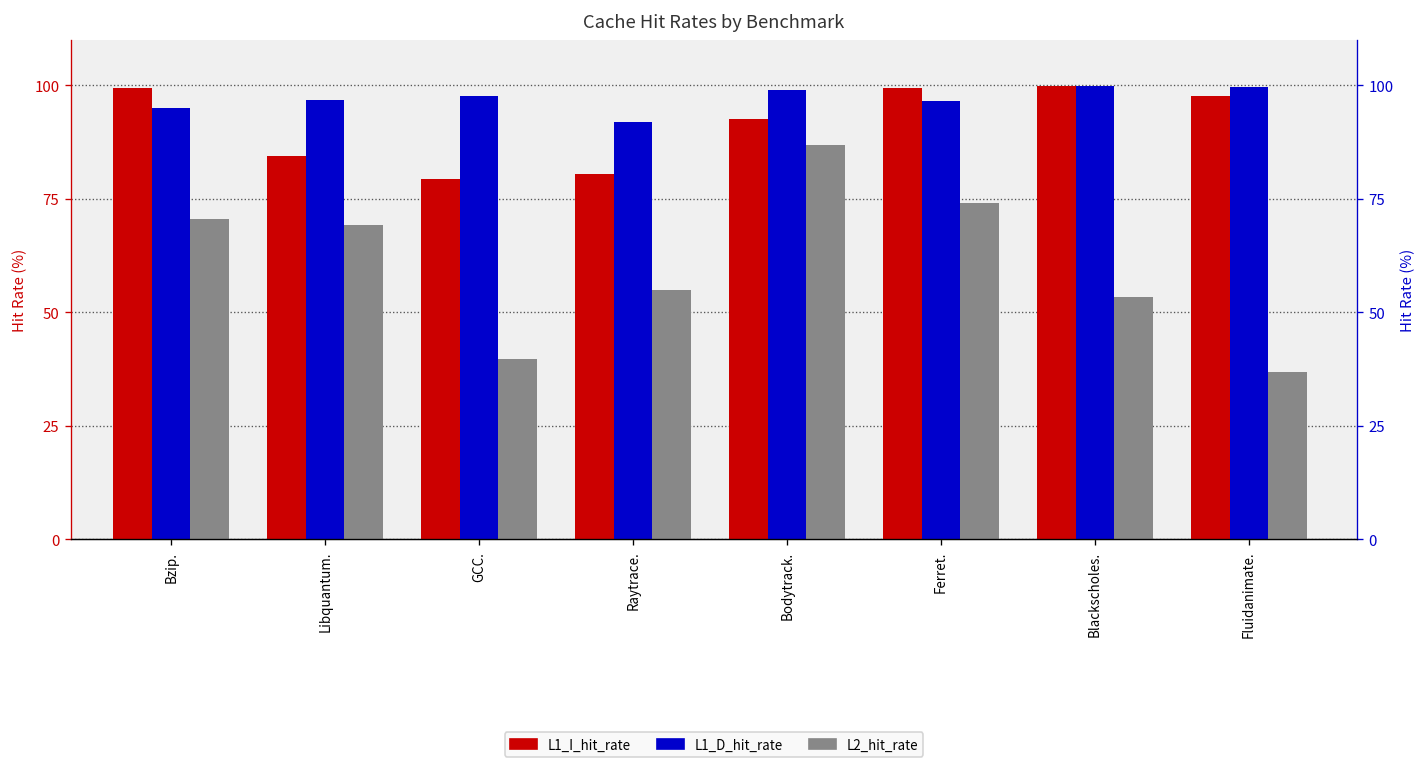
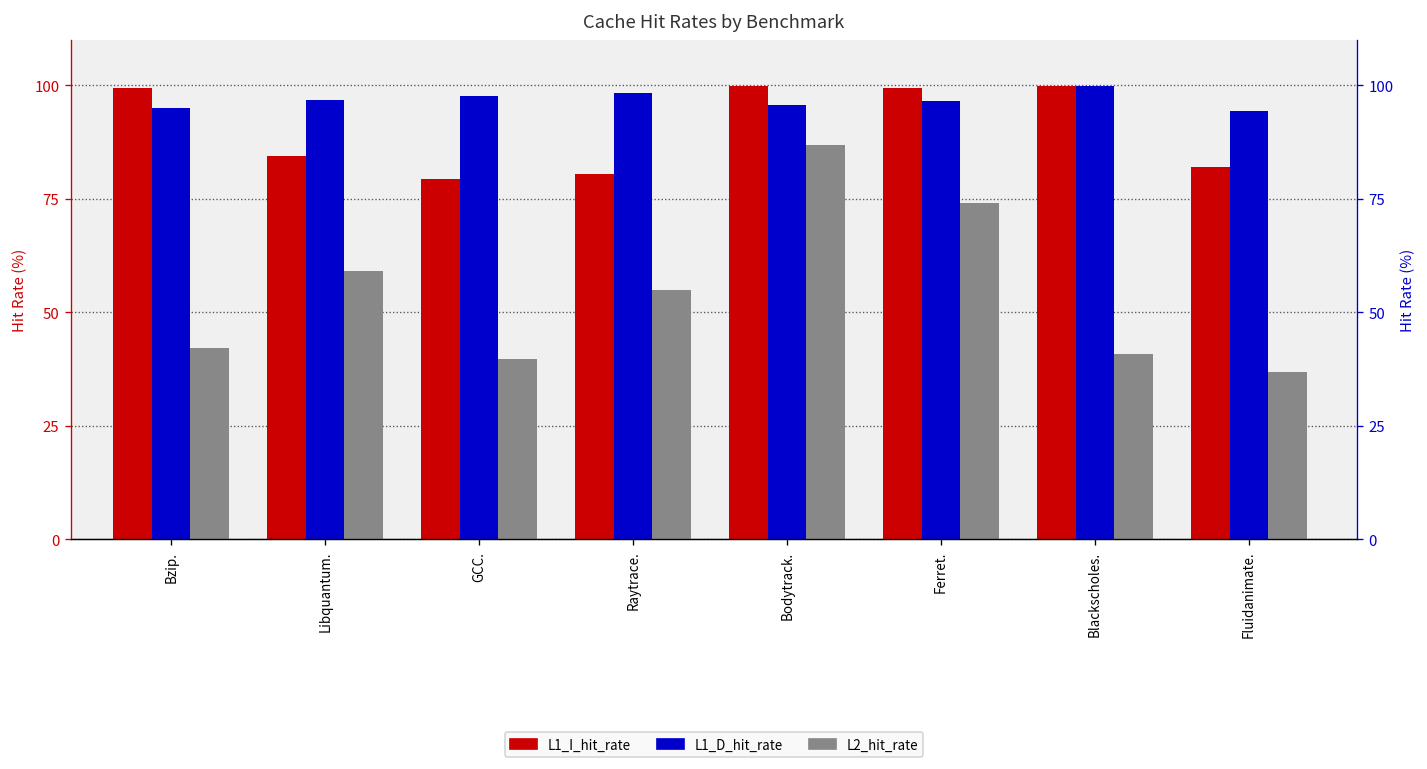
  {
    "L1_I_hit_rate": {
      "Bzip.": 99,
      "Libquantum.": 84,
      "GCC.": 79,
      "Raytrace.": 80,
-     "Bodytrack.": 93,
+     "Bodytrack.": 100,
      "Ferret.": 100,
      "Blackscholes.": 100,
-     "Fluidanimate.": 98
+     "Fluidanimate.": 82
    },
    "L1_D_hit_rate": {
      "Bzip.": 95,
      "Libquantum.": 97,
      "GCC.": 98,
-     "Raytrace.": 92,
-     "Bodytrack.": 99,
+     "Raytrace.": 98,
+     "Bodytrack.": 96,
      "Ferret.": 97,
      "Blackscholes.": 100,
-     "Fluidanimate.": 100
+     "Fluidanimate.": 94
    },
    "L2_hit_rate": {
-     "Bzip.": 71,
-     "Libquantum.": 69,
+     "Bzip.": 42,
+     "Libquantum.": 59,
      "GCC.": 40,
      "Raytrace.": 55,
      "Bodytrack.": 87,
      "Ferret.": 74,
-     "Blackscholes.": 53,
+     "Blackscholes.": 41,
      "Fluidanimate.": 37
    }
  }
